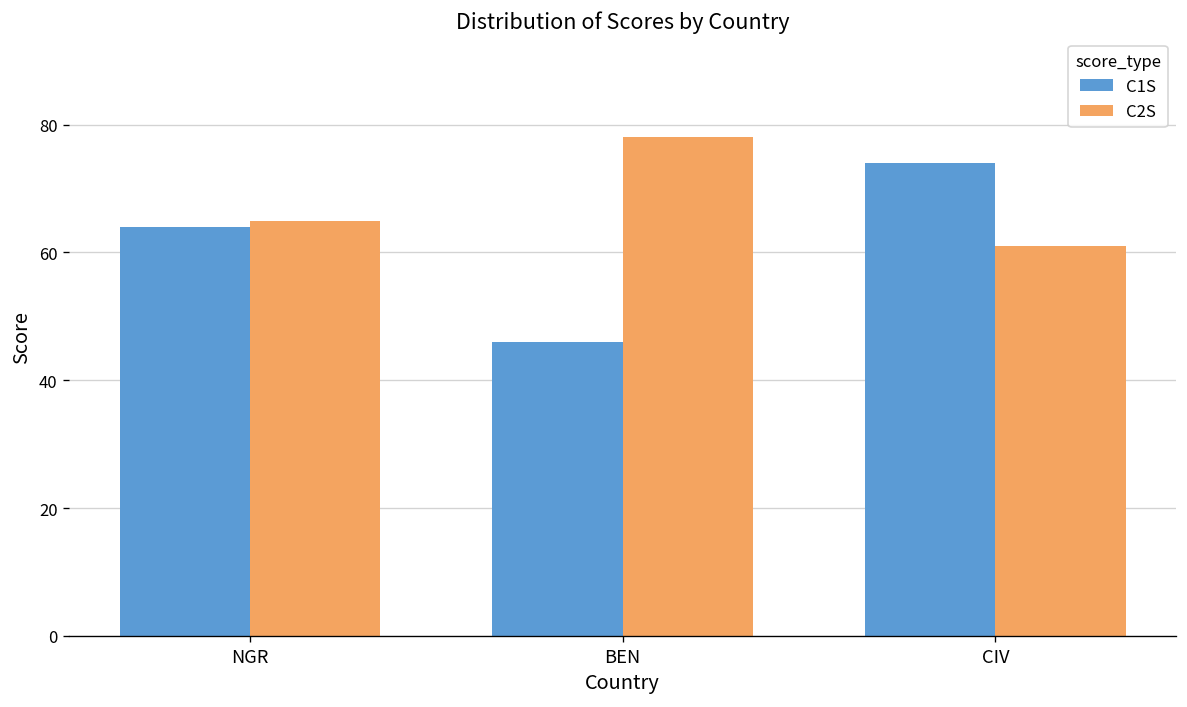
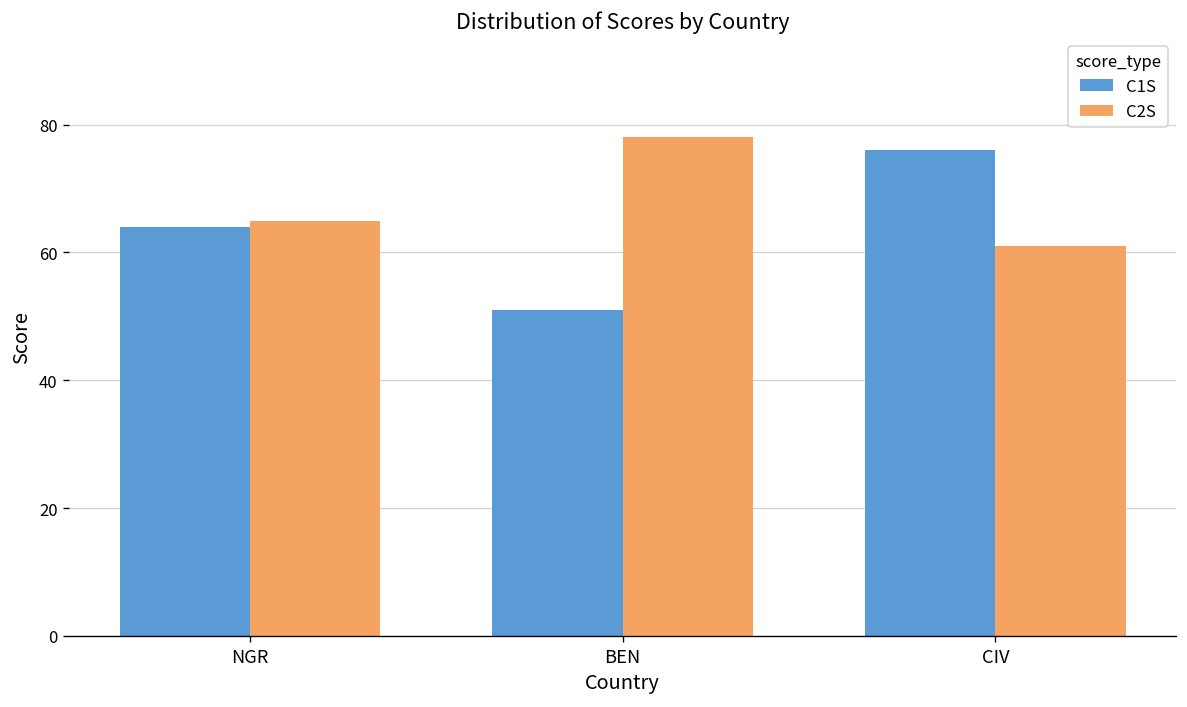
  {
    "C1S": {
      "NGR": 64,
-     "BEN": 46,
-     "CIV": 74
+     "BEN": 51,
+     "CIV": 76
    },
    "C2S": {
      "NGR": 65,
      "BEN": 78,
      "CIV": 61
    }
  }
